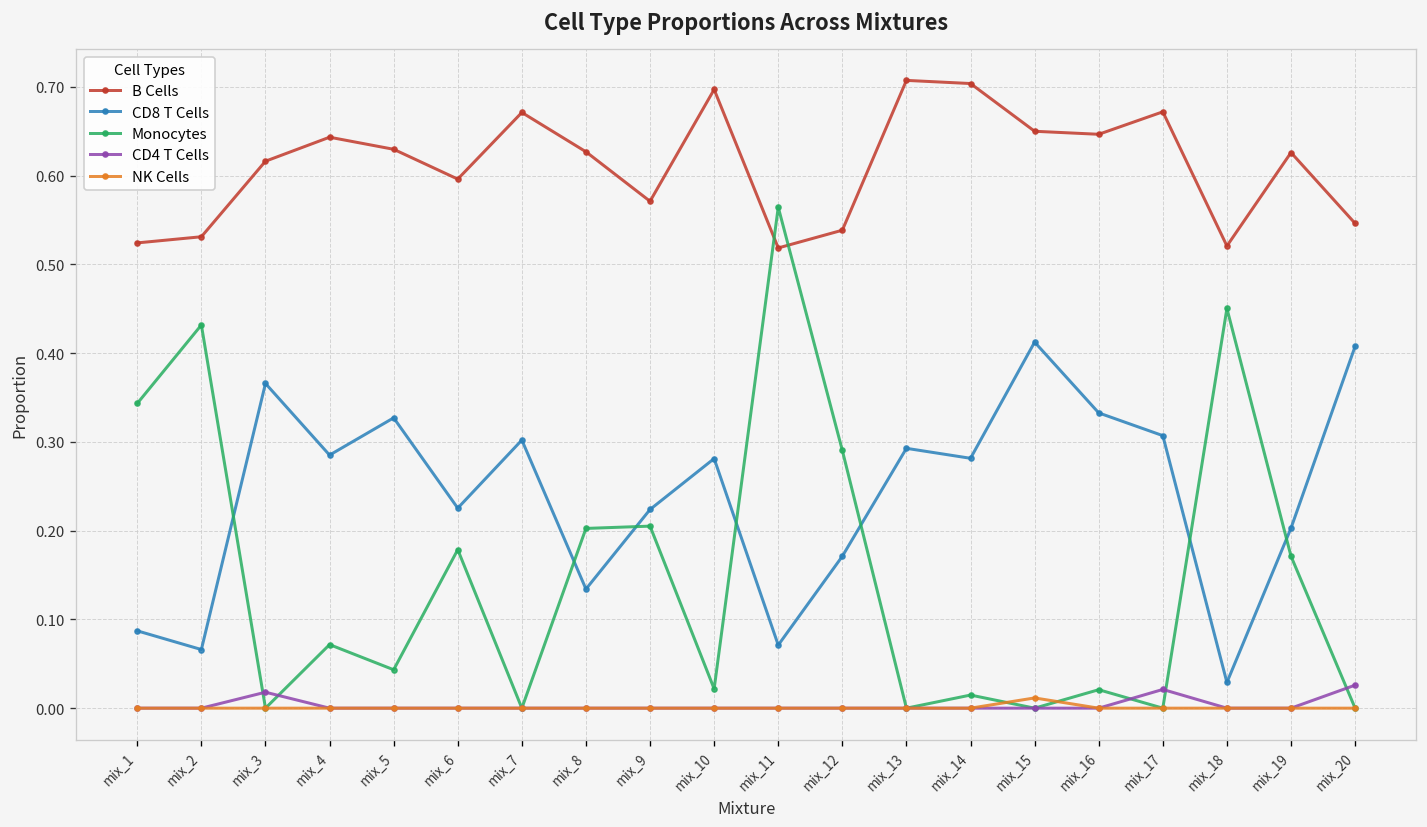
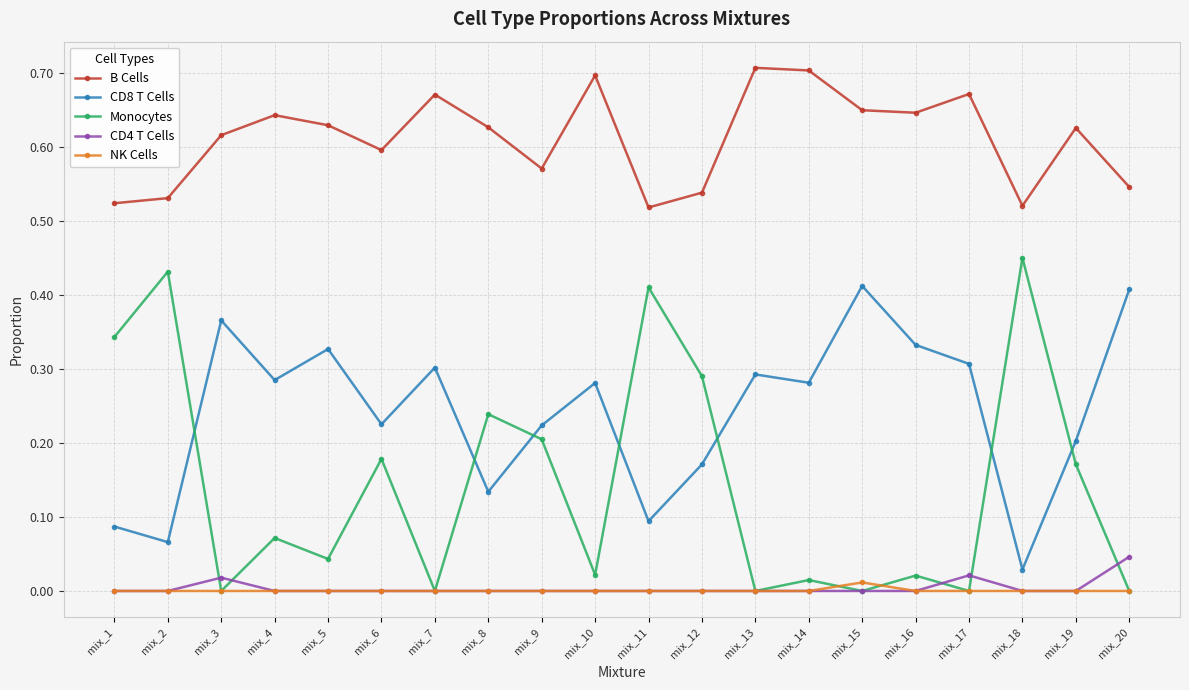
  {
    "B Cells": {
      "mix_1": 0.52,
      "mix_2": 0.53,
      "mix_3": 0.62,
      "mix_4": 0.64,
      "mix_5": 0.63,
      "mix_6": 0.60,
      "mix_7": 0.67,
      "mix_8": 0.63,
      "mix_9": 0.57,
      "mix_10": 0.70,
      "mix_11": 0.52,
      "mix_12": 0.54,
      "mix_13": 0.71,
      "mix_14": 0.70,
      "mix_15": 0.65,
      "mix_16": 0.65,
      "mix_17": 0.67,
      "mix_18": 0.52,
      "mix_19": 0.63,
      "mix_20": 0.55
    },
    "CD8 T Cells": {
      "mix_1": 0.09,
      "mix_2": 0.07,
      "mix_3": 0.37,
      "mix_4": 0.29,
      "mix_5": 0.33,
      "mix_6": 0.23,
      "mix_7": 0.30,
      "mix_8": 0.13,
      "mix_9": 0.22,
      "mix_10": 0.28,
-     "mix_11": 0.07,
+     "mix_11": 0.09,
      "mix_12": 0.17,
      "mix_13": 0.29,
      "mix_14": 0.28,
      "mix_15": 0.41,
      "mix_16": 0.33,
      "mix_17": 0.31,
      "mix_18": 0.03,
      "mix_19": 0.20,
      "mix_20": 0.41
    },
    "Monocytes": {
      "mix_1": 0.34,
      "mix_2": 0.43,
      "mix_4": 0.07,
      "mix_5": 0.04,
      "mix_6": 0.18,
-     "mix_8": 0.20,
+     "mix_8": 0.24,
      "mix_9": 0.21,
      "mix_10": 0.02,
-     "mix_11": 0.56,
+     "mix_11": 0.41,
      "mix_12": 0.29,
      "mix_14": 0.01,
      "mix_16": 0.02,
      "mix_18": 0.45,
      "mix_19": 0.17
    },
    "CD4 T Cells": {
      "mix_3": 0.02,
      "mix_17": 0.02,
-     "mix_20": 0.03
+     "mix_20": 0.05
    },
    "NK Cells": {
      "mix_15": 0.01
    }
  }
